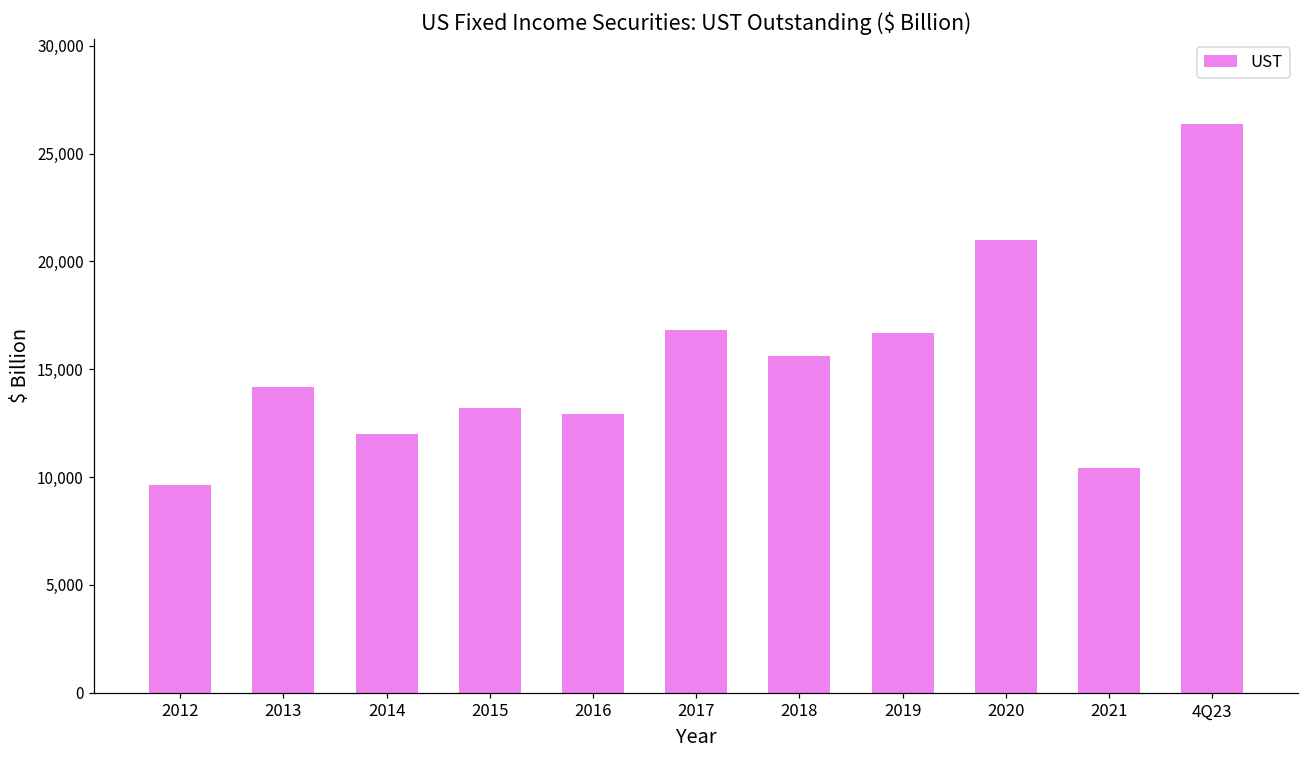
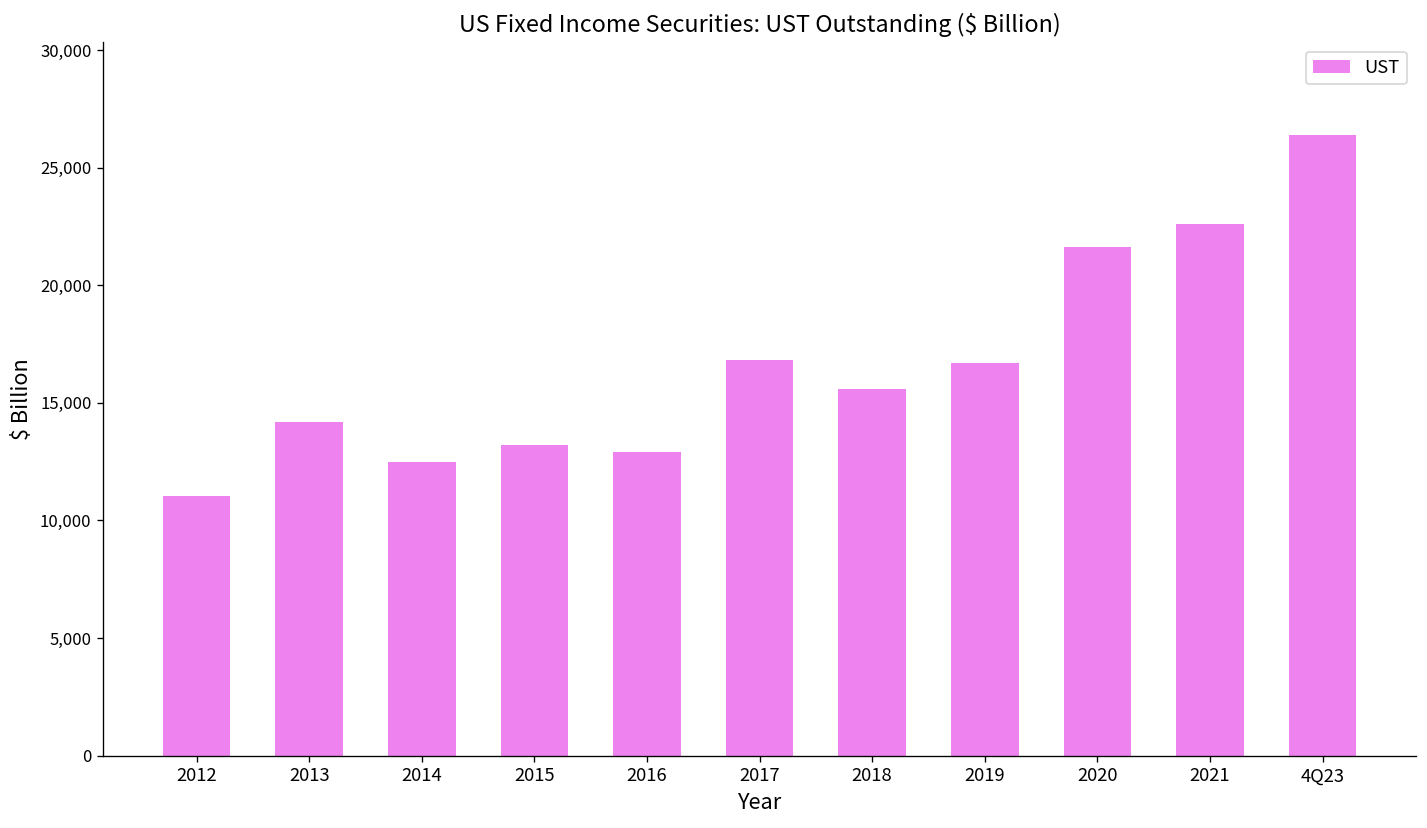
  {
-   "2012": "9,600",
+   "2012": "11,000",
    "2013": "14,200",
-   "2014": "12,000",
+   "2014": "12,500",
    "2015": "13,200",
    "2016": "12,900",
    "2017": "16,800",
    "2018": "15,600",
    "2019": "16,700",
-   "2020": "21,000",
-   "2021": "10,400",
+   "2020": "21,600",
+   "2021": "22,600",
    "4Q23": "26,400"
  }
